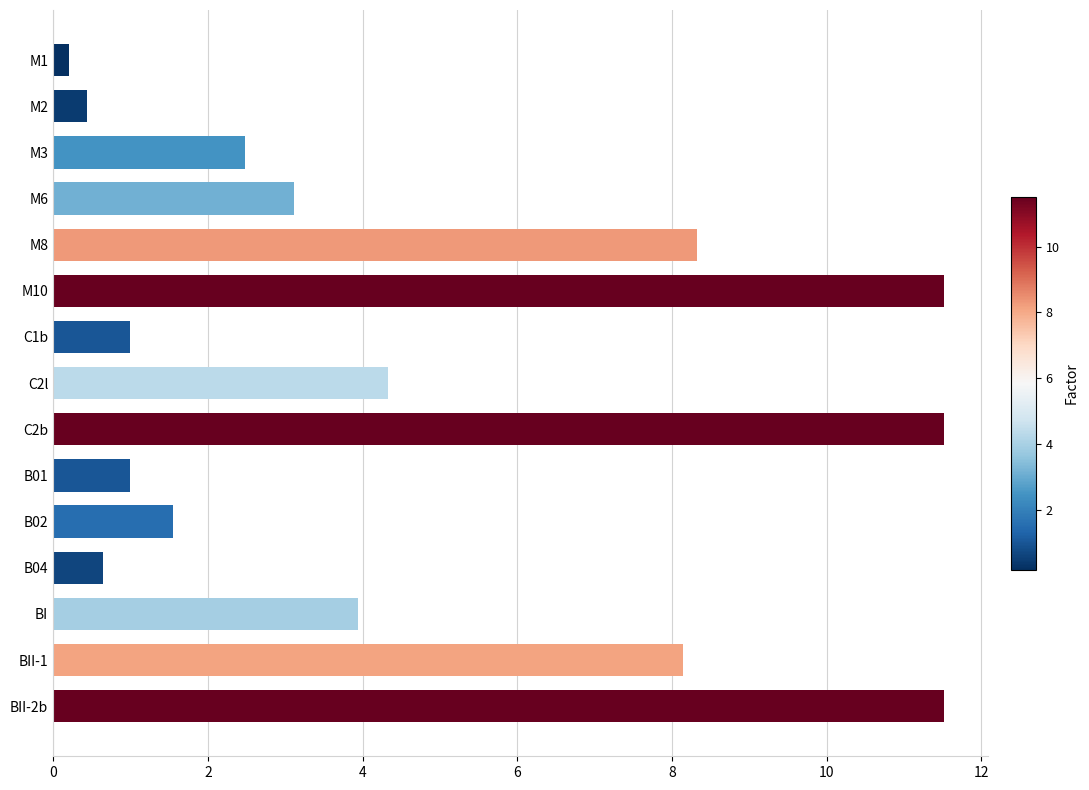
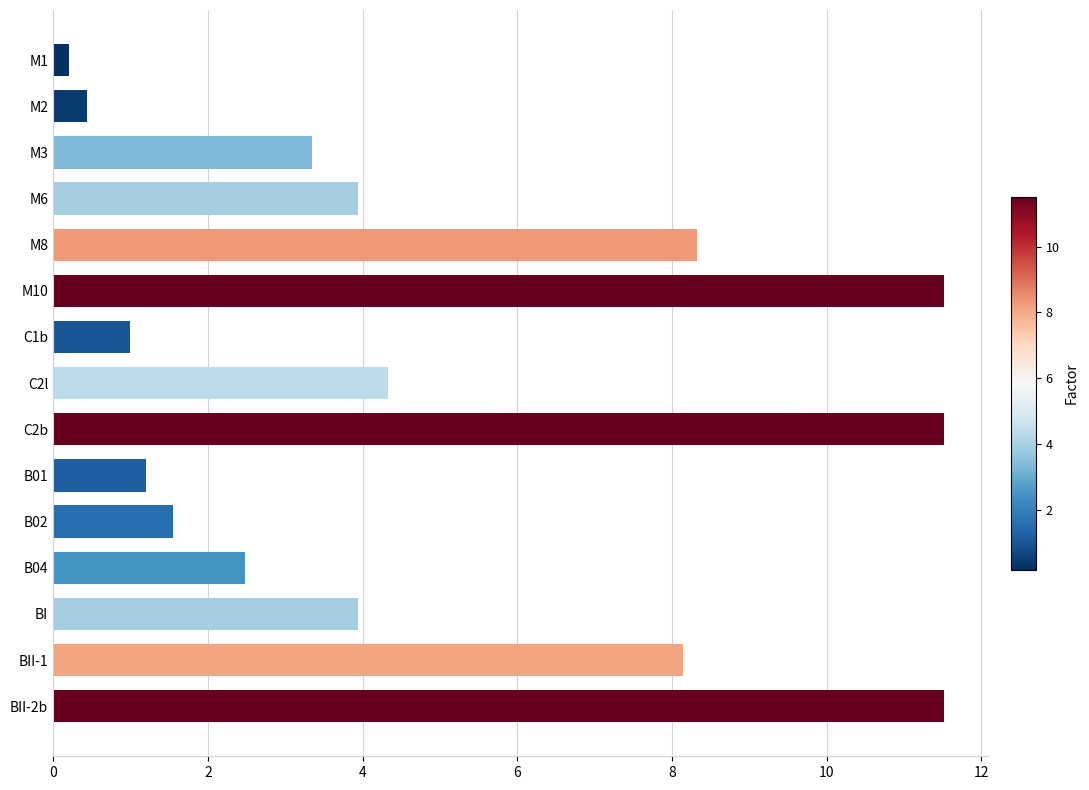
  {
    "M1": 0.2,
    "M2": 0.4,
-   "M3": 2.5,
-   "M6": 3.1,
+   "M3": 3.3,
+   "M6": 3.9,
    "M8": 8.3,
    "M10": 11.5,
    "C1b": 1.0,
    "C2l": 4.3,
    "C2b": 11.5,
-   "B01": 1.0,
+   "B01": 1.2,
    "B02": 1.5,
-   "B04": 0.6,
+   "B04": 2.5,
    "BI": 3.9,
    "BII-1": 8.1,
    "BII-2b": 11.5
  }
